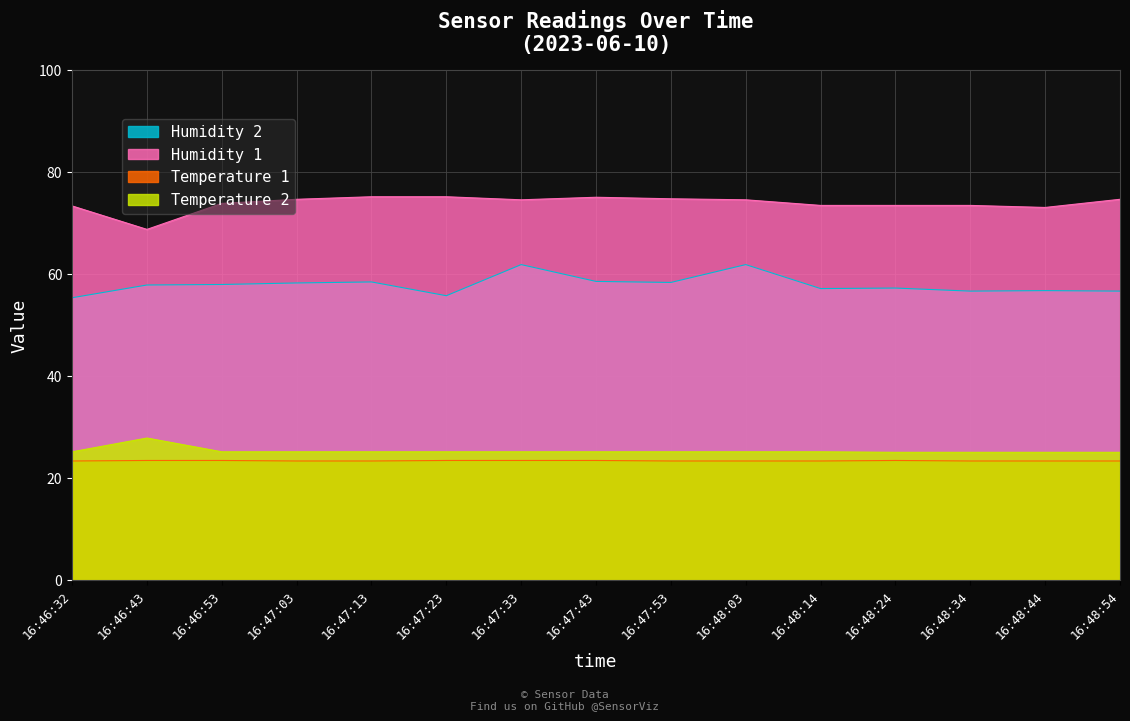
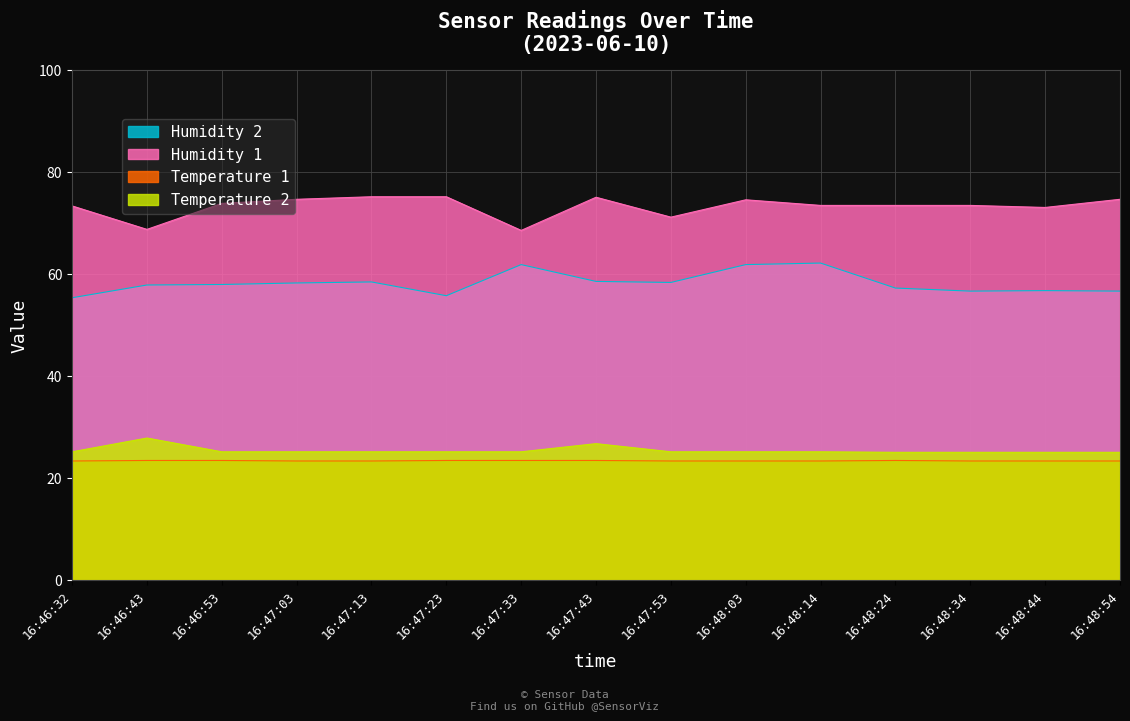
  {
    "Humidity 2": {
      "16:46:32": 55,
      "16:46:43": 58,
      "16:46:53": 58,
      "16:47:03": 58,
      "16:47:13": 59,
      "16:47:23": 56,
      "16:47:33": 62,
      "16:47:43": 59,
      "16:47:53": 58,
      "16:48:03": 62,
-     "16:48:14": 57,
+     "16:48:14": 62,
      "16:48:24": 57,
      "16:48:34": 57,
      "16:48:44": 57,
      "16:48:54": 57
    },
    "Humidity 1": {
      "16:46:32": 73,
      "16:46:43": 69,
      "16:47:03": 75,
      "16:47:13": 75,
      "16:47:23": 75,
-     "16:47:33": 75,
+     "16:47:33": 69,
      "16:47:43": 75,
-     "16:47:53": 75,
+     "16:47:53": 71,
      "16:48:03": 75,
      "16:48:14": 74,
      "16:48:24": 74,
      "16:48:34": 74,
      "16:48:44": 73,
      "16:48:54": 75
    },
    "Temperature 1": {
      "16:46:32": 23,
      "16:46:43": 24,
      "16:46:53": 24,
      "16:47:03": 23,
      "16:47:13": 23,
      "16:47:23": 24,
      "16:47:33": 24,
      "16:47:43": 24,
      "16:47:53": 23,
      "16:48:03": 23,
      "16:48:14": 23,
      "16:48:24": 24,
      "16:48:34": 23,
      "16:48:44": 23,
      "16:48:54": 23
    },
    "Temperature 2": {
      "16:46:32": 25,
      "16:46:43": 28,
      "16:46:53": 25,
      "16:47:03": 25,
      "16:47:13": 25,
      "16:47:23": 25,
      "16:47:33": 25,
-     "16:47:43": 25,
+     "16:47:43": 27,
      "16:47:53": 25,
      "16:48:03": 25,
      "16:48:14": 25,
      "16:48:24": 25,
      "16:48:34": 25,
      "16:48:44": 25,
      "16:48:54": 25
    }
  }
